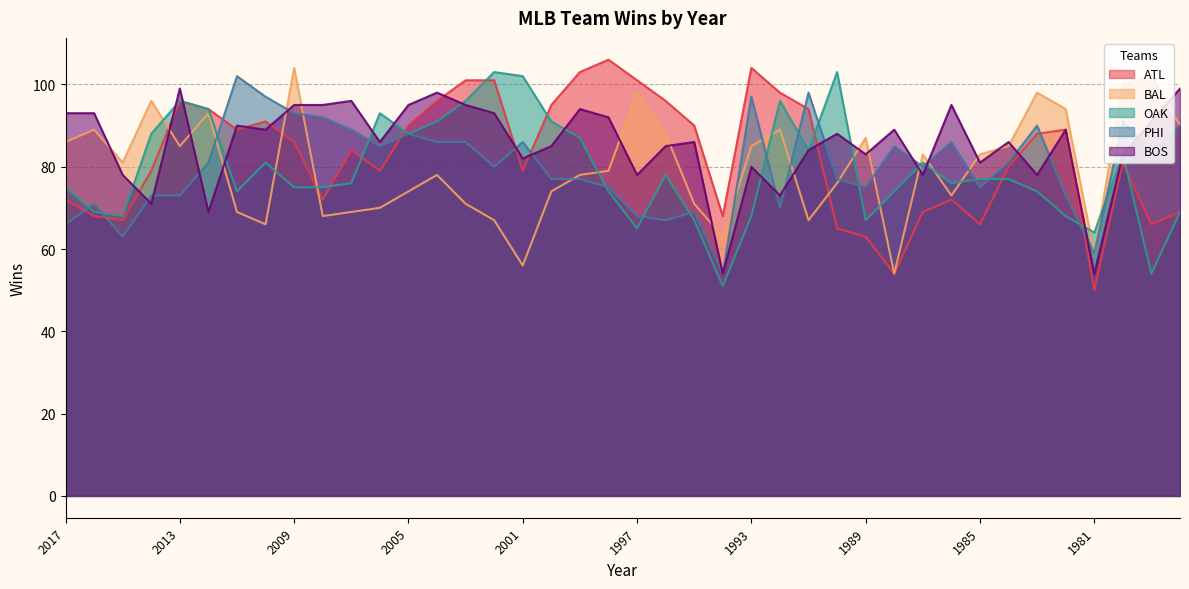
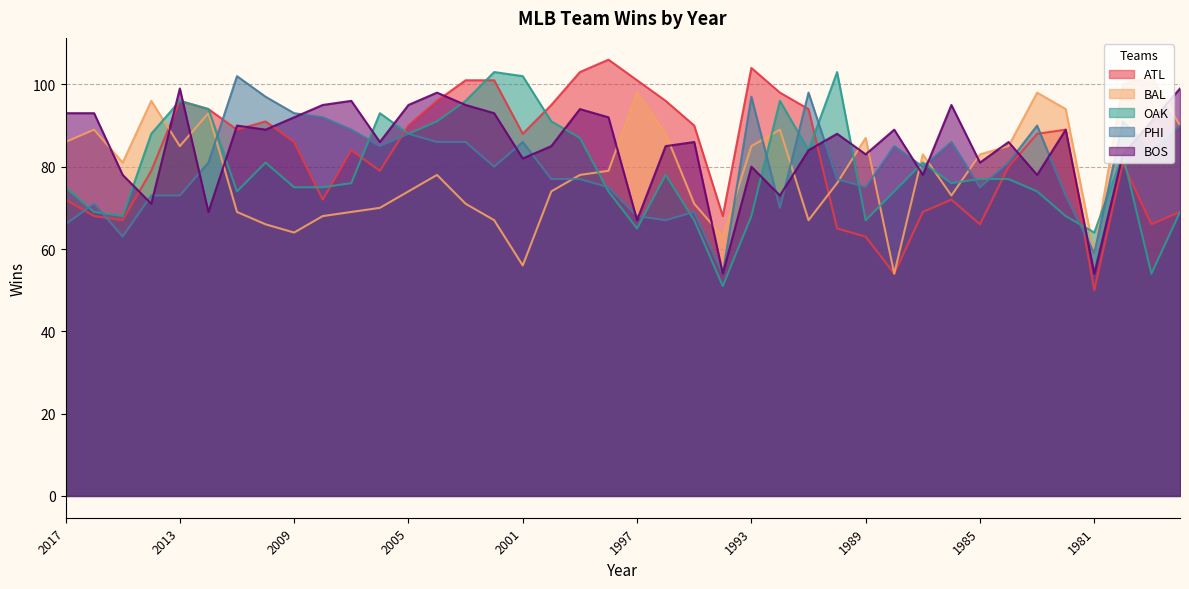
  {
    "ATL": {
      "2017": 72,
      "2009": 86,
      "2005": 90,
-     "2001": 79,
+     "2001": 88,
      "1997": 101,
      "1993": 104,
      "1989": 63,
      "1985": 66,
      "1981": 50
    },
    "BAL": {
      "2017": 86,
      "2013": 85,
-     "2009": 104,
+     "2009": 64,
      "2005": 74,
      "2001": 56,
      "1997": 98,
      "1993": 85,
      "1989": 87,
      "1985": 83
    },
    "BOS": {
      "2017": 93,
      "2013": 99,
-     "2009": 95,
+     "2009": 92,
      "2005": 95,
      "2001": 82,
-     "1997": 78,
+     "1997": 67,
      "1993": 80,
      "1989": 83,
      "1985": 81,
      "1981": 54
    }
  }
